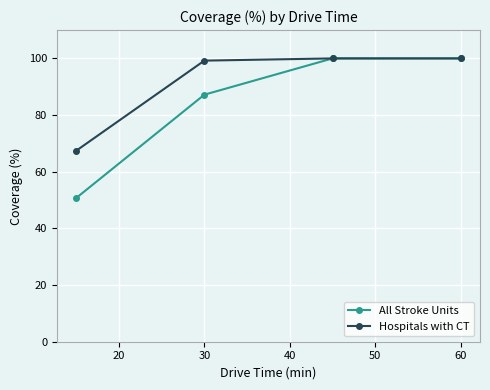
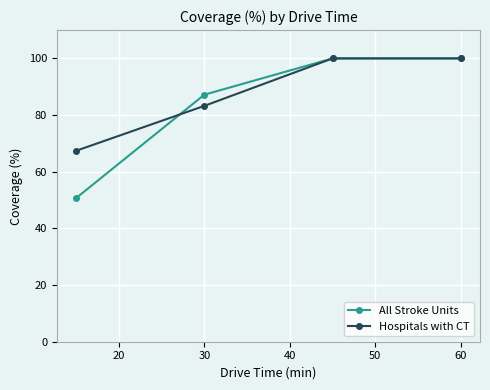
  {
    "All Stroke Units": {
      "30": 87
    },
    "Hospitals with CT": {
-     "30": 99
+     "30": 83
    }
  }
